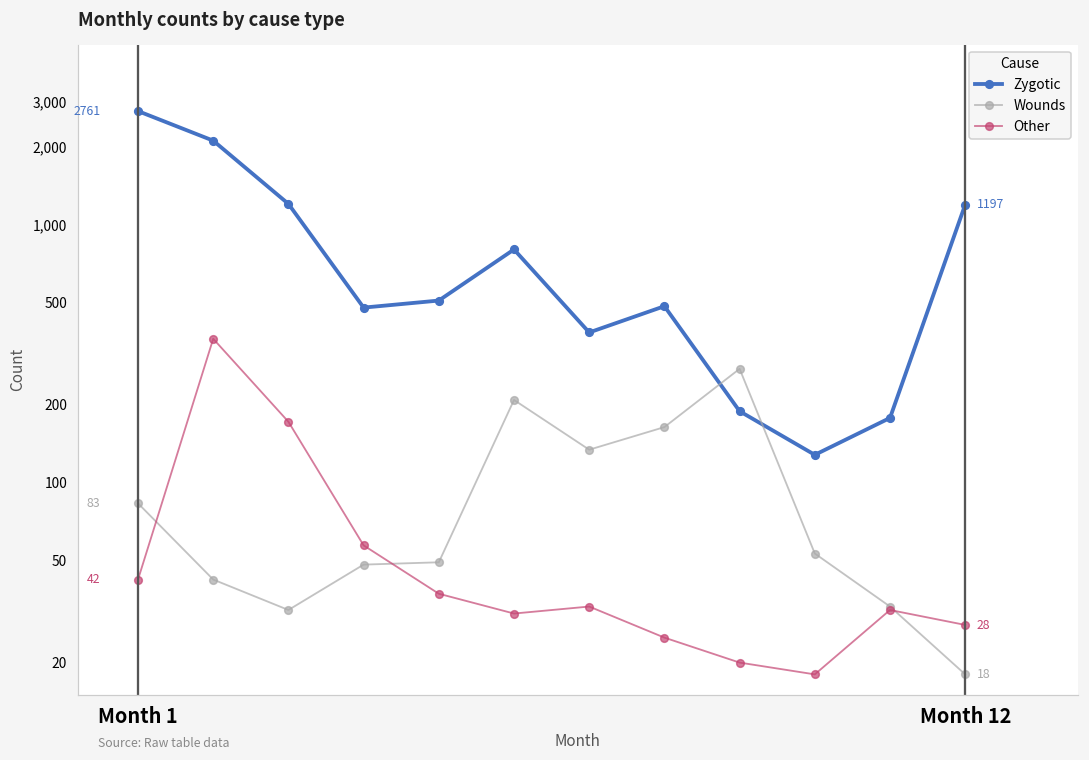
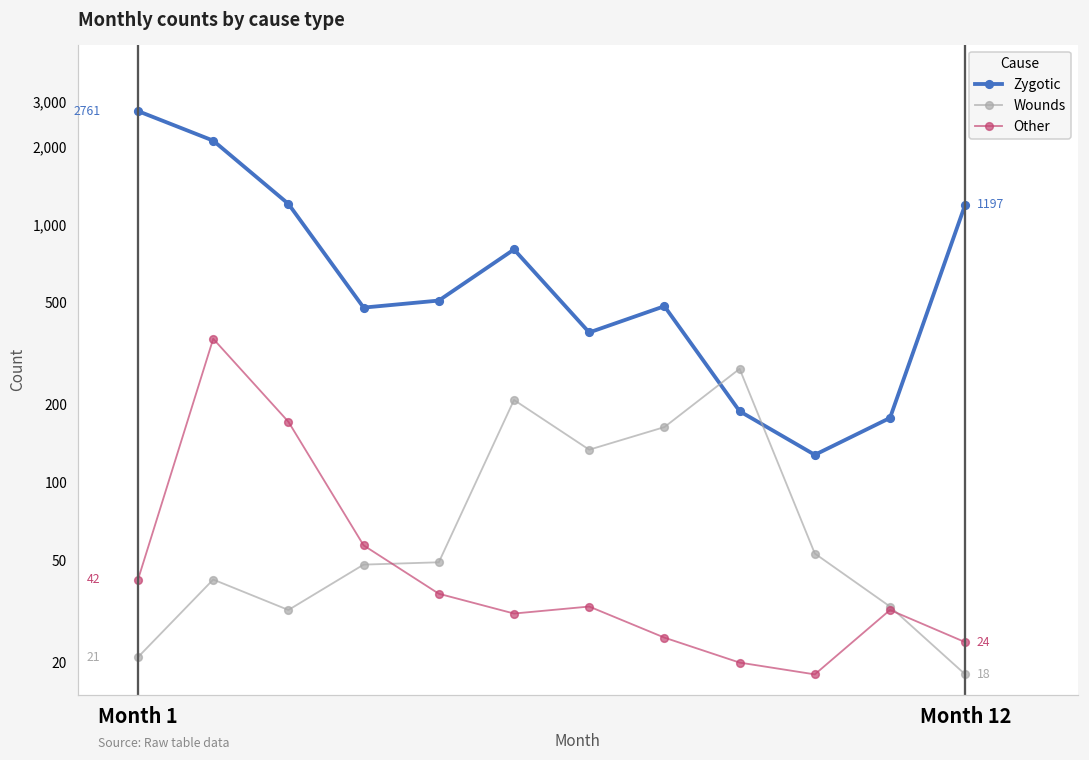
  {
    "Zygotic": {
      "Month 12": 1197
    },
    "Wounds": {
-     "Month 1": 83,
+     "Month 1": 21,
      "Month 12": 18
    },
    "Other": {
-     "Month 12": 28
+     "Month 12": 24
    }
  }
